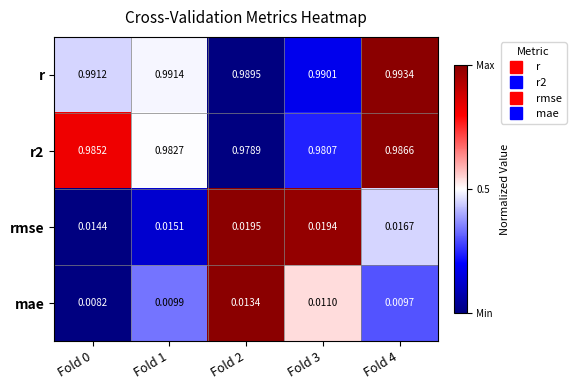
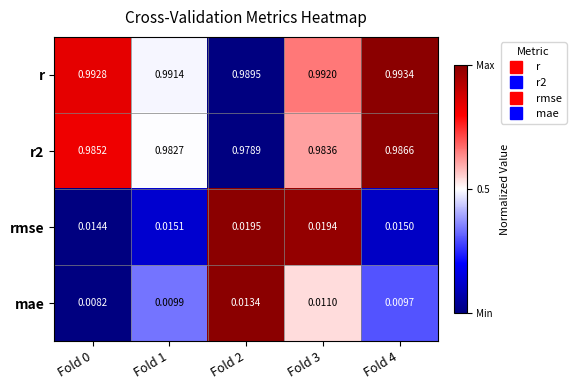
  {
    "r": {
-     "Fold 0": 0.9912,
+     "Fold 0": 0.9928,
      "Fold 1": 0.9914,
      "Fold 2": 0.9895,
-     "Fold 3": 0.9901,
+     "Fold 3": 0.9920,
      "Fold 4": 0.9934
    },
    "r2": {
      "Fold 0": 0.9852,
      "Fold 1": 0.9827,
      "Fold 2": 0.9789,
-     "Fold 3": 0.9807,
+     "Fold 3": 0.9836,
      "Fold 4": 0.9866
    },
    "rmse": {
      "Fold 0": 0.0144,
      "Fold 1": 0.0151,
      "Fold 2": 0.0195,
      "Fold 3": 0.0194,
-     "Fold 4": 0.0167
+     "Fold 4": 0.0150
    },
    "mae": {
      "Fold 0": 0.0082,
      "Fold 1": 0.0099,
      "Fold 2": 0.0134,
      "Fold 3": 0.0110,
      "Fold 4": 0.0097
    }
  }
